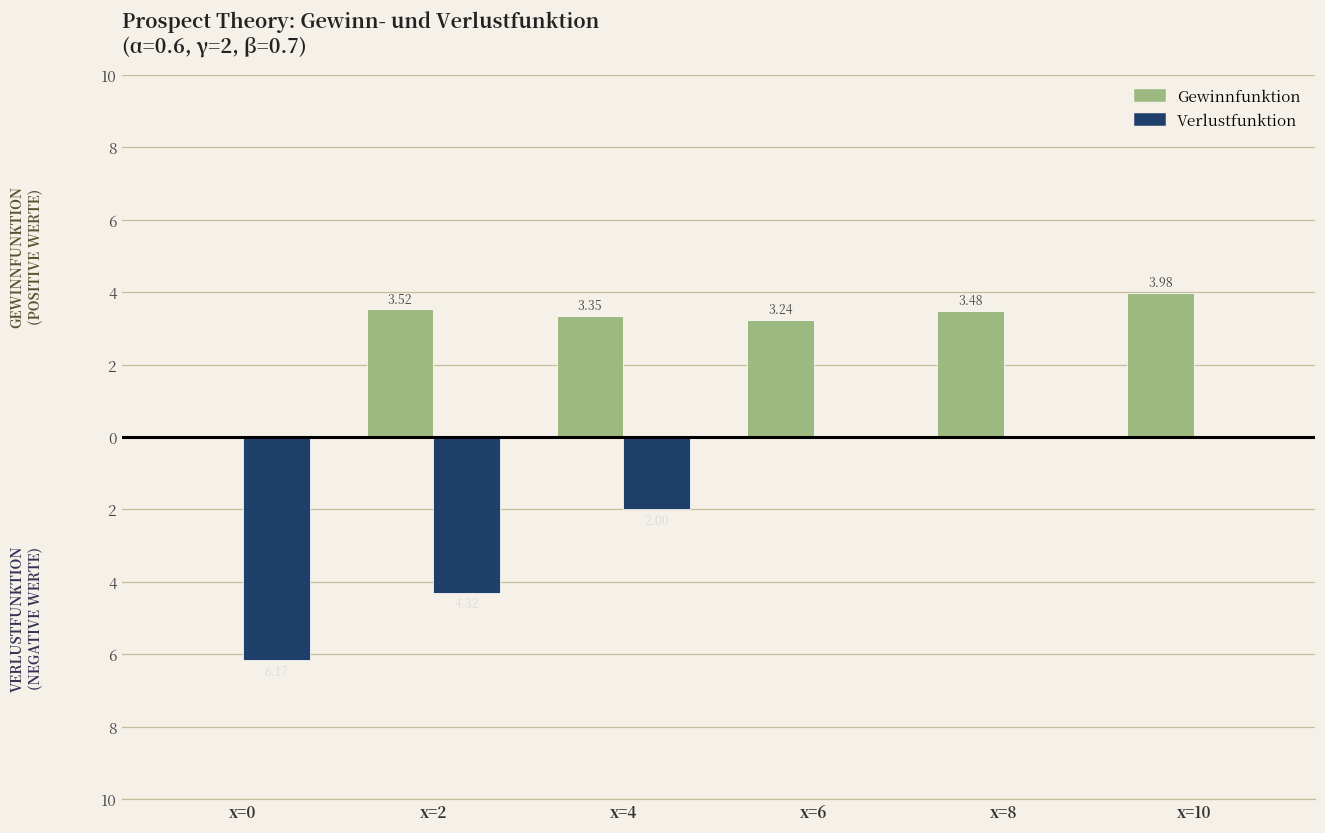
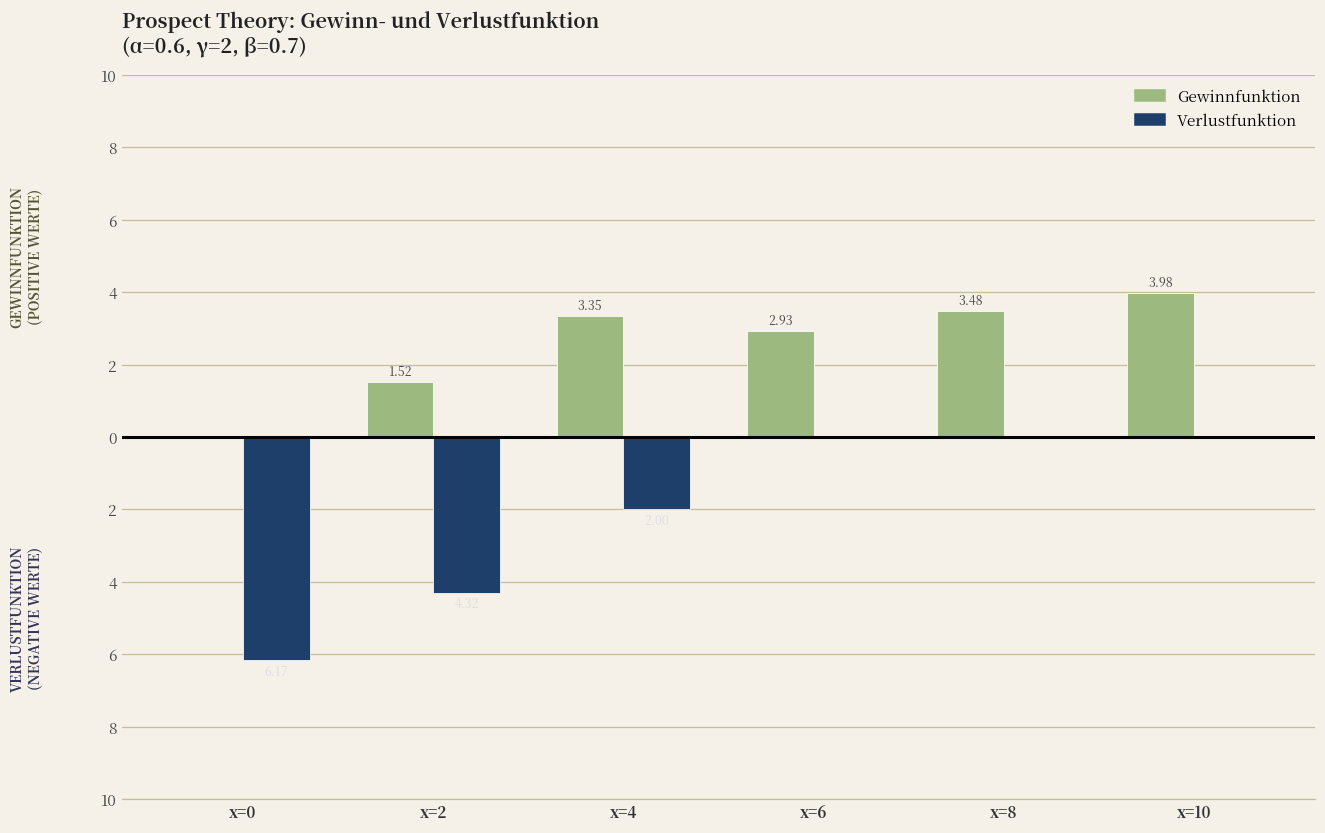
  {
    "Gewinnfunktion": {
-     "x=2": 3.52,
+     "x=2": 1.52,
      "x=4": 3.35,
-     "x=6": 3.24,
+     "x=6": 2.93,
      "x=8": 3.48,
      "x=10": 3.98
    }
  }
